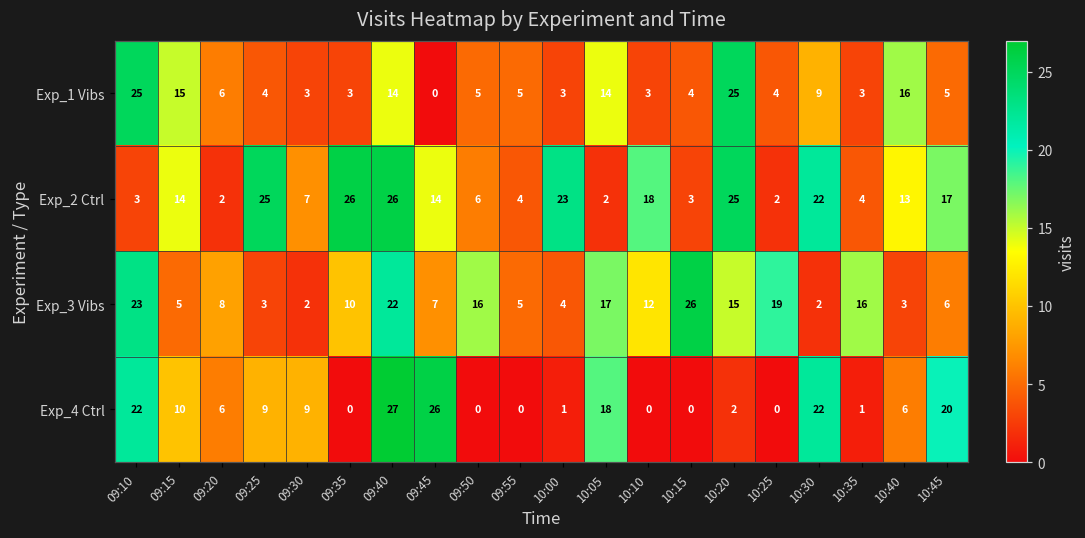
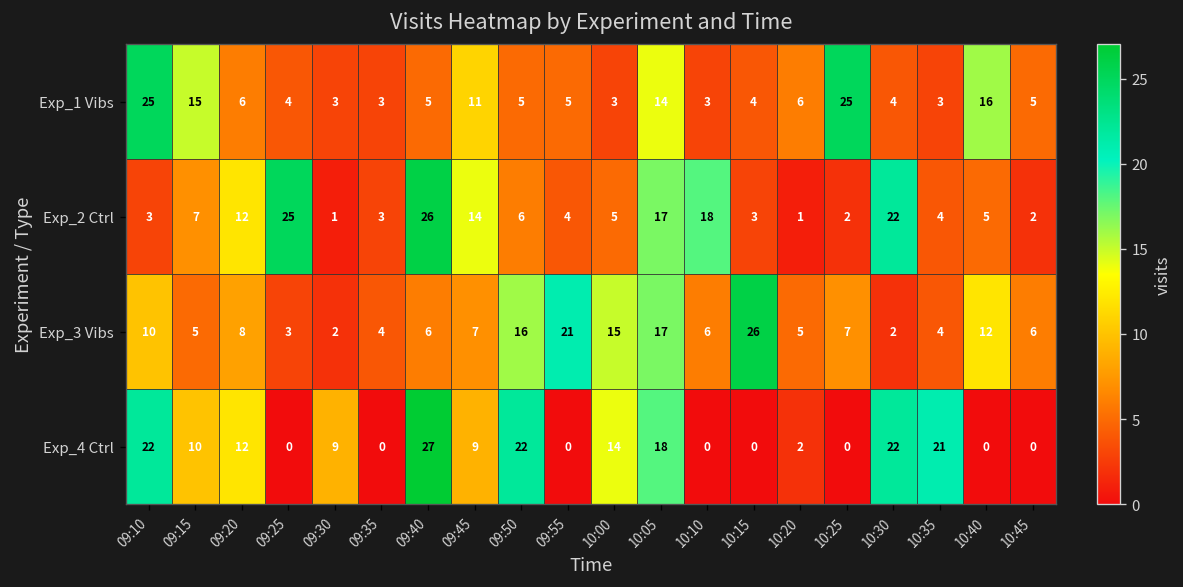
  {
    "Exp_1 Vibs": {
      "09:10": 25,
      "09:15": 15,
      "09:20": 6,
      "09:25": 4,
      "09:30": 3,
      "09:35": 3,
-     "09:40": 14,
-     "09:45": 0,
+     "09:40": 5,
+     "09:45": 11,
      "09:50": 5,
      "09:55": 5,
      "10:00": 3,
      "10:05": 14,
      "10:10": 3,
      "10:15": 4,
-     "10:20": 25,
-     "10:25": 4,
-     "10:30": 9,
+     "10:20": 6,
+     "10:25": 25,
+     "10:30": 4,
      "10:35": 3,
      "10:40": 16,
      "10:45": 5
    },
    "Exp_2 Ctrl": {
      "09:10": 3,
-     "09:15": 14,
-     "09:20": 2,
+     "09:15": 7,
+     "09:20": 12,
      "09:25": 25,
-     "09:30": 7,
-     "09:35": 26,
+     "09:30": 1,
+     "09:35": 3,
      "09:40": 26,
      "09:45": 14,
      "09:50": 6,
      "09:55": 4,
-     "10:00": 23,
-     "10:05": 2,
+     "10:00": 5,
+     "10:05": 17,
      "10:10": 18,
      "10:15": 3,
-     "10:20": 25,
+     "10:20": 1,
      "10:25": 2,
      "10:30": 22,
      "10:35": 4,
-     "10:40": 13,
-     "10:45": 17
+     "10:40": 5,
+     "10:45": 2
    },
    "Exp_3 Vibs": {
-     "09:10": 23,
+     "09:10": 10,
      "09:15": 5,
      "09:20": 8,
      "09:25": 3,
      "09:30": 2,
-     "09:35": 10,
-     "09:40": 22,
+     "09:35": 4,
+     "09:40": 6,
      "09:45": 7,
      "09:50": 16,
-     "09:55": 5,
-     "10:00": 4,
+     "09:55": 21,
+     "10:00": 15,
      "10:05": 17,
-     "10:10": 12,
+     "10:10": 6,
      "10:15": 26,
-     "10:20": 15,
-     "10:25": 19,
+     "10:20": 5,
+     "10:25": 7,
      "10:30": 2,
-     "10:35": 16,
-     "10:40": 3,
+     "10:35": 4,
+     "10:40": 12,
      "10:45": 6
    },
    "Exp_4 Ctrl": {
      "09:10": 22,
      "09:15": 10,
-     "09:20": 6,
-     "09:25": 9,
+     "09:20": 12,
+     "09:25": 0,
      "09:30": 9,
      "09:35": 0,
      "09:40": 27,
-     "09:45": 26,
-     "09:50": 0,
+     "09:45": 9,
+     "09:50": 22,
      "09:55": 0,
-     "10:00": 1,
+     "10:00": 14,
      "10:05": 18,
      "10:10": 0,
      "10:15": 0,
      "10:20": 2,
      "10:25": 0,
      "10:30": 22,
-     "10:35": 1,
-     "10:40": 6,
-     "10:45": 20
+     "10:35": 21,
+     "10:40": 0,
+     "10:45": 0
    }
  }
